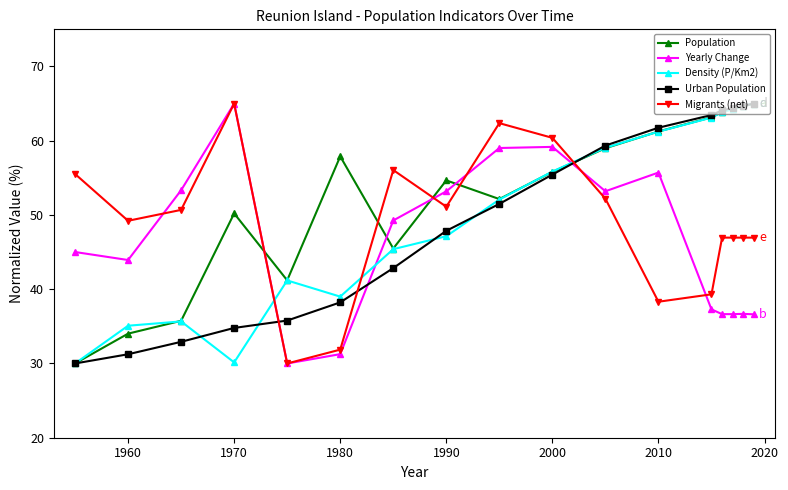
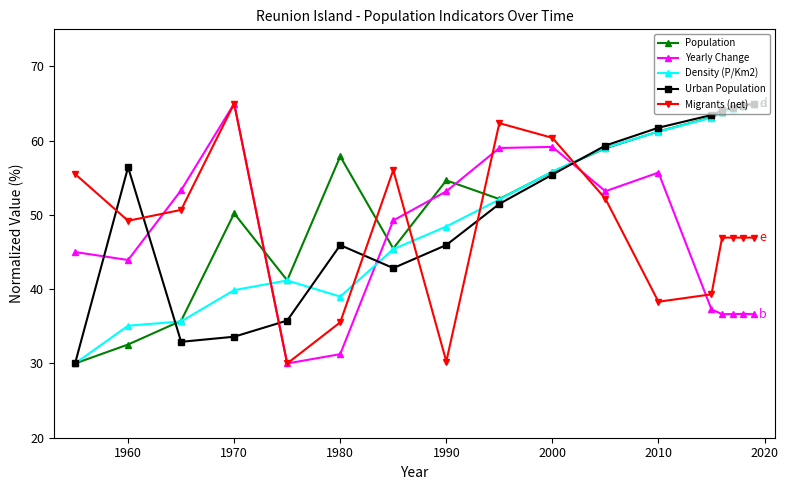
  {
    "Population": {
-     "1960": 34,
+     "1960": 33,
      "1970": 50,
      "1980": 58,
      "1990": 55
    },
    "Yearly Change": {
      "1960": 44,
      "1980": 31,
      "1990": 53,
      "2000": 59,
      "2010": 56
    },
    "Density (P/Km2)": {
      "1960": 35,
-     "1970": 30,
+     "1970": 40,
      "1980": 39,
-     "1990": 47
+     "1990": 48
    },
    "Urban Population": {
-     "1960": 31,
-     "1970": 35,
-     "1980": 38,
-     "1990": 48,
+     "1960": 56,
+     "1970": 34,
+     "1980": 46,
+     "1990": 46,
      "2000": 55,
      "2010": 62
    },
    "Migrants (net)": {
      "1960": 49,
-     "1980": 32,
-     "1990": 51,
+     "1980": 36,
+     "1990": 30,
      "2000": 60,
      "2010": 38
    }
  }
